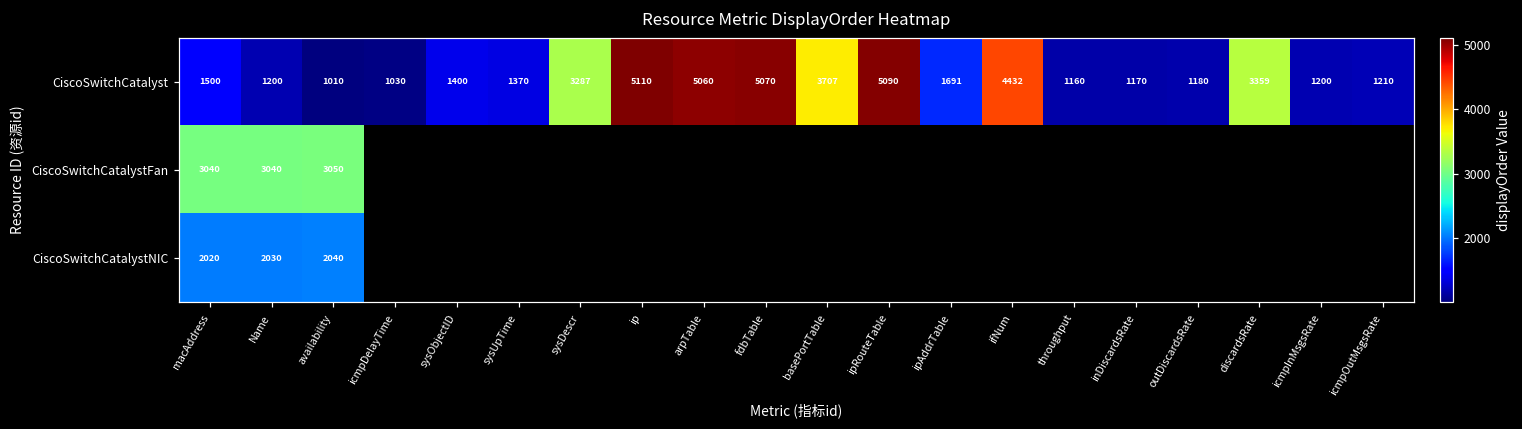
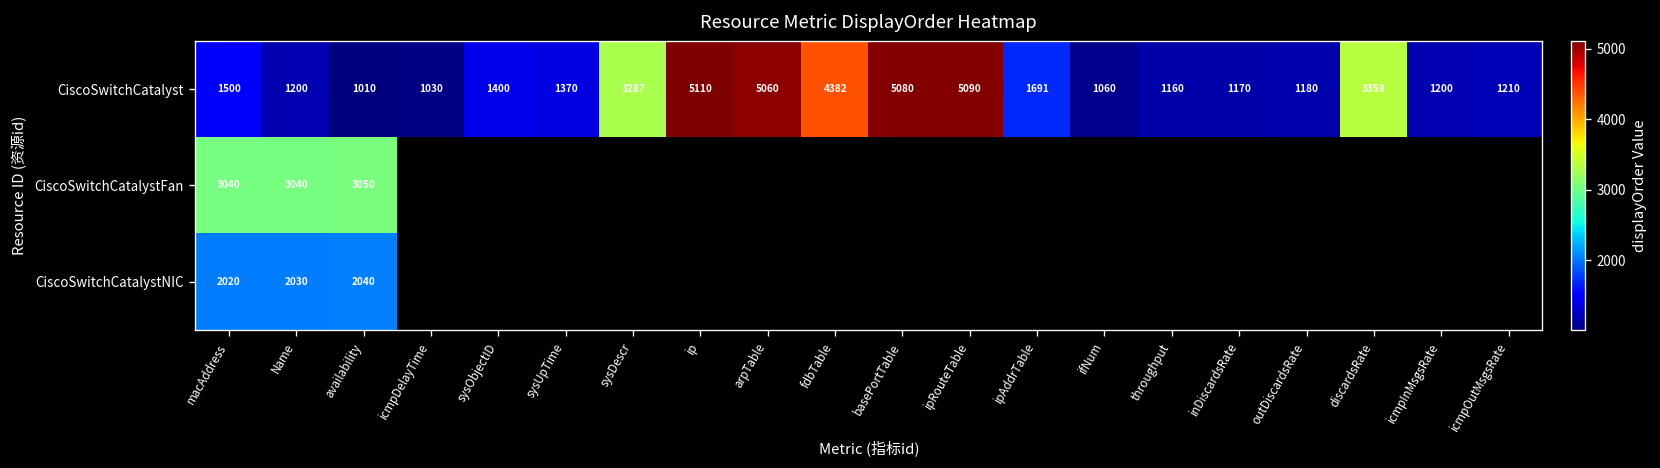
  {
    "CiscoSwitchCatalyst": {
      "macAddress": 1500,
      "Name": 1200,
      "availability": 1010,
      "icmpDelayTime": 1030,
      "sysObjectID": 1400,
      "sysUpTime": 1370,
      "sysDescr": 3287,
      "ip": 5110,
      "arpTable": 5060,
-     "fdbTable": 5070,
-     "basePortTable": 3707,
+     "fdbTable": 4382,
+     "basePortTable": 5080,
      "ipRouteTable": 5090,
      "ipAddrTable": 1691,
-     "ifNum": 4432,
+     "ifNum": 1060,
      "throughput": 1160,
      "inDiscardsRate": 1170,
      "outDiscardsRate": 1180,
      "discardsRate": 3359,
      "icmpInMsgsRate": 1200,
      "icmpOutMsgsRate": 1210
    },
    "CiscoSwitchCatalystFan": {
      "macAddress": 3040,
      "Name": 3040,
      "availability": 3050
    },
    "CiscoSwitchCatalystNIC": {
      "macAddress": 2020,
      "Name": 2030,
      "availability": 2040
    }
  }
